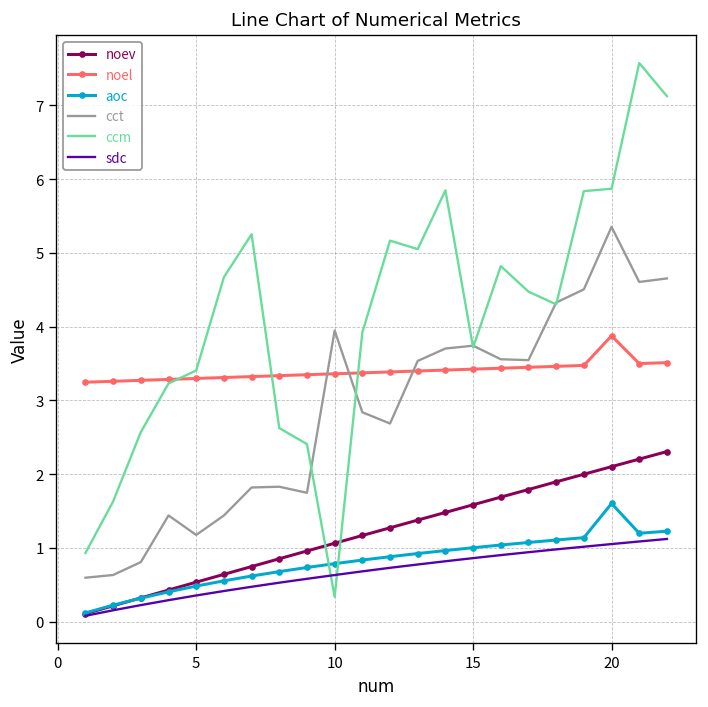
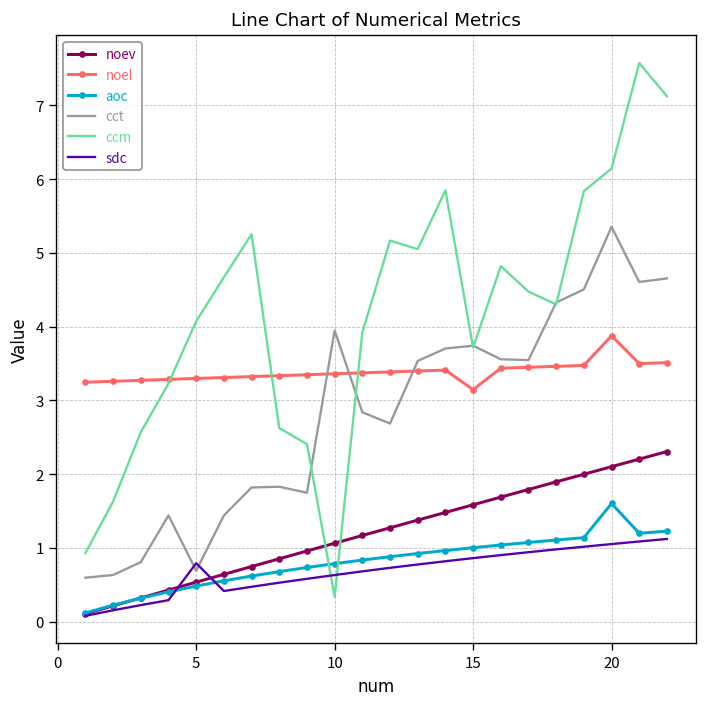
  {
    "noev": {
      "5": 0.5,
      "10": 1.1,
      "15": 1.6,
      "20": 2.1
    },
    "noel": {
      "5": 3.3,
      "10": 3.4,
-     "15": 3.4,
+     "15": 3.1,
      "20": 3.9
    },
    "aoc": {
      "5": 0.5,
      "10": 0.8,
      "15": 1.0,
      "20": 1.6
    },
    "cct": {
-     "5": 1.2,
+     "5": 0.7,
      "10": 3.9,
      "20": 5.4
    },
    "ccm": {
-     "5": 3.4,
+     "5": 4.1,
      "10": 0.3,
-     "20": 5.9
+     "20": 6.1
    },
    "sdc": {
-     "5": 0.4,
+     "5": 0.8,
      "10": 0.6,
      "15": 0.9,
      "20": 1.1
    }
  }
